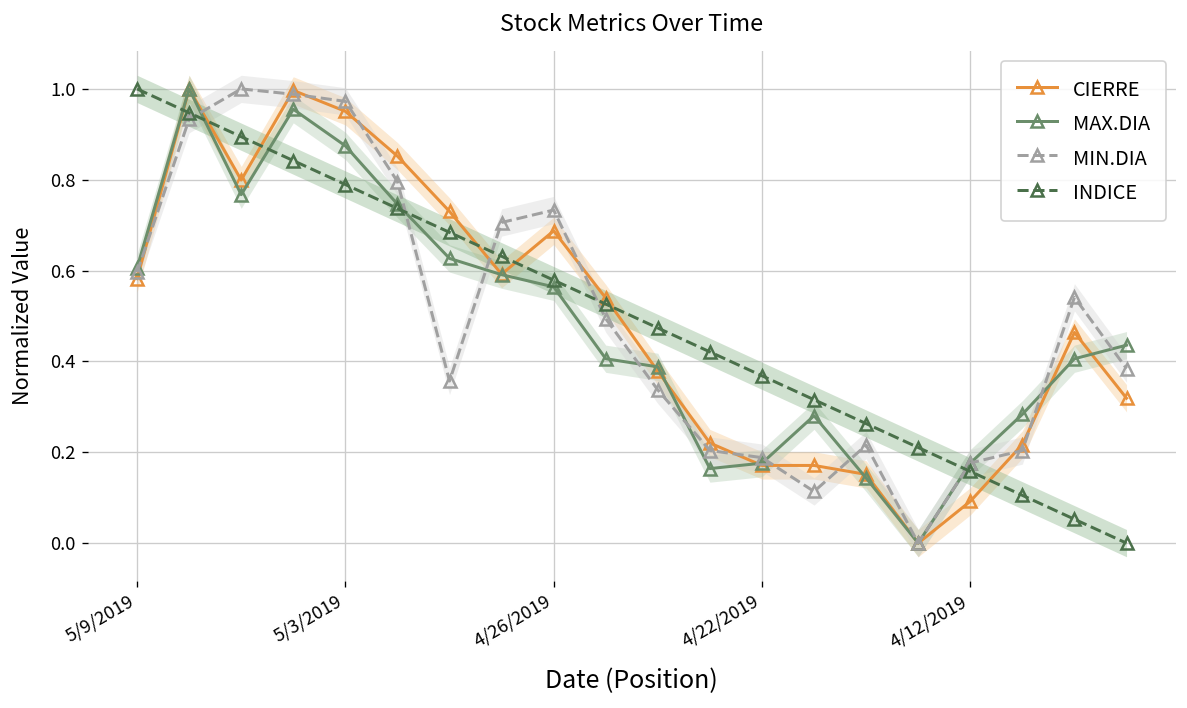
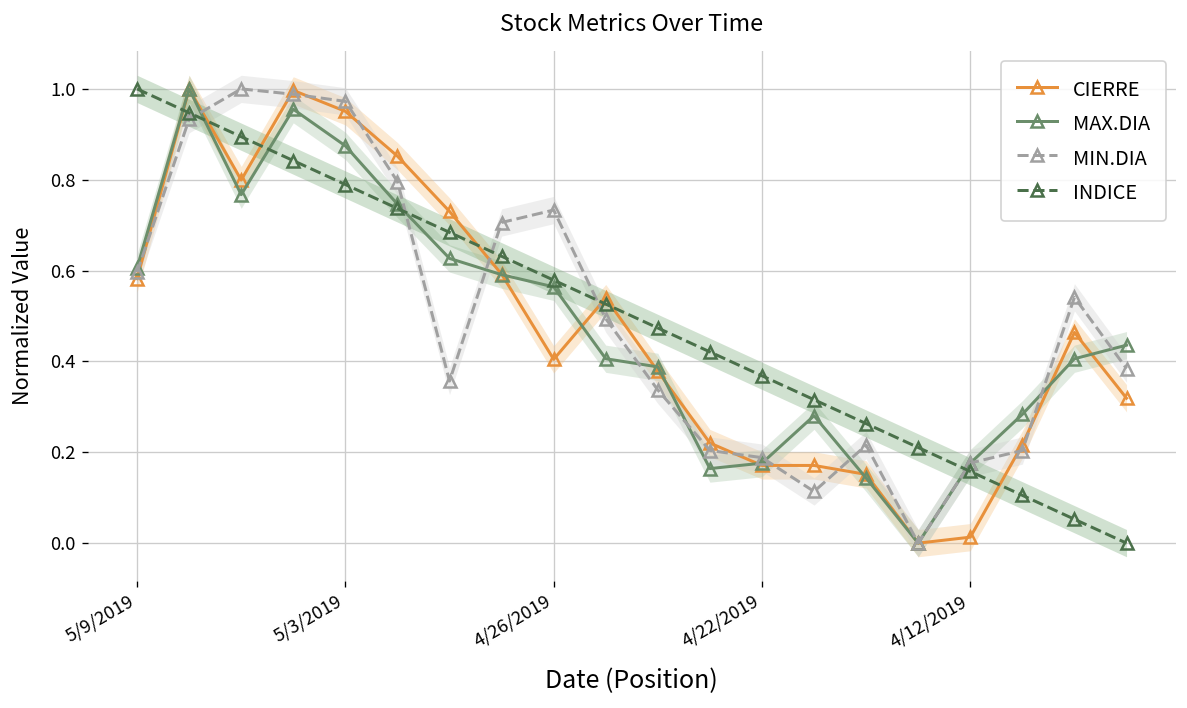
  {
    "CIERRE": {
      "5/9/2019": 0.58,
      "5/3/2019": 0.95,
-     "4/26/2019": 0.69,
-     "4/12/2019": 0.09
+     "4/26/2019": 0.40,
+     "4/12/2019": 0.01
    }
  }
